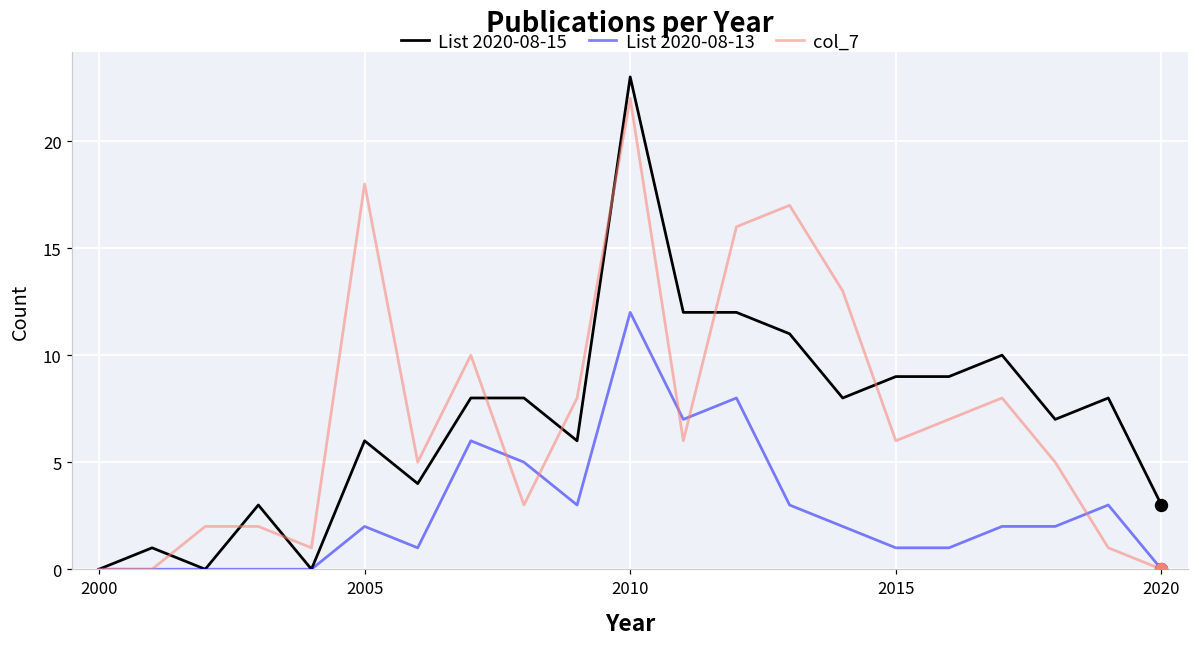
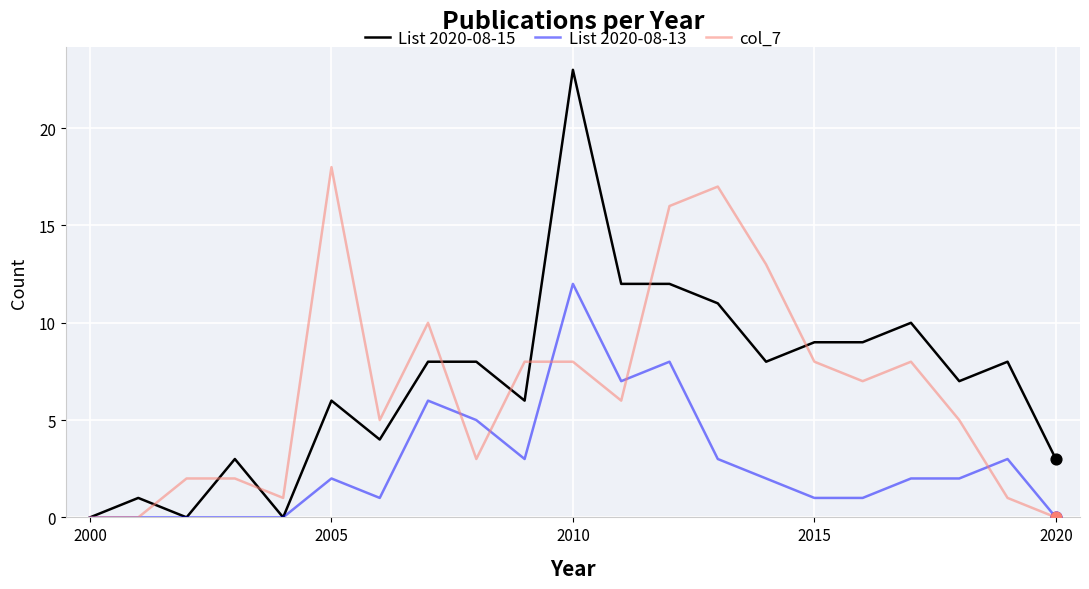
  {
    "col_7": {
      "2005": 18,
-     "2010": 22,
-     "2015": 6
+     "2010": 8,
+     "2015": 8
    }
  }
